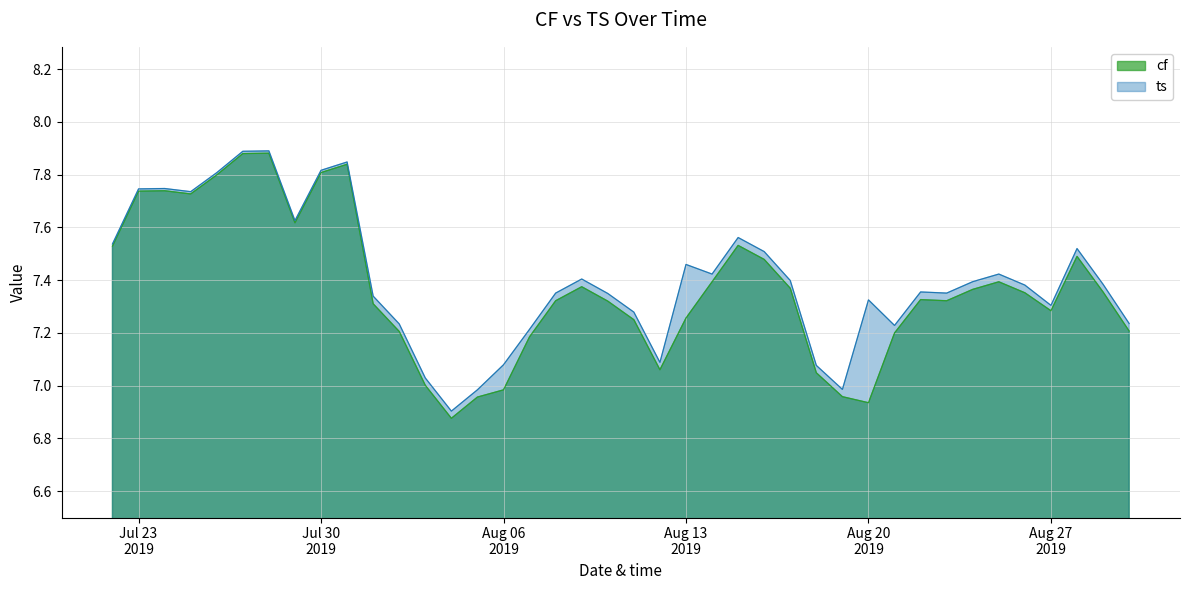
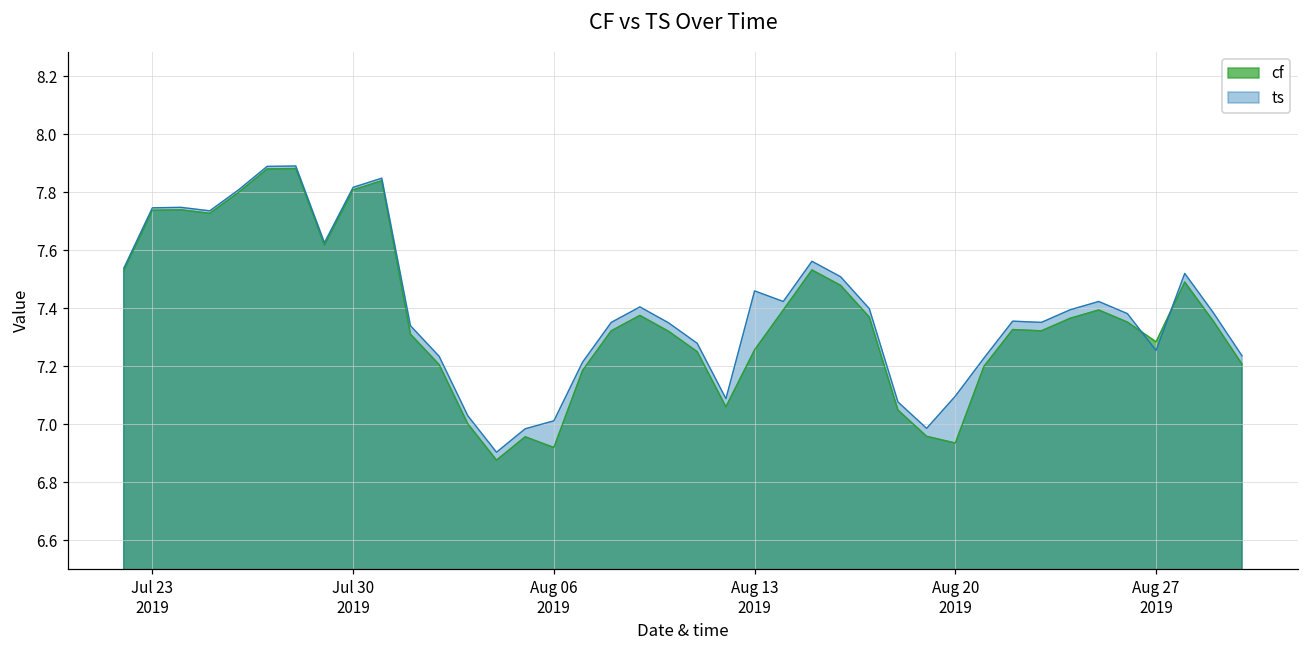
  {
    "cf": {
-     "Aug 06 2019": 6.98,
+     "Aug 06 2019": 6.92,
      "Aug 13 2019": 7.26,
      "Aug 20 2019": 6.94,
      "Aug 27 2019": 7.28
    },
    "ts": {
-     "Aug 06 2019": 7.08,
+     "Aug 06 2019": 7.01,
      "Aug 13 2019": 7.46,
-     "Aug 20 2019": 7.33,
-     "Aug 27 2019": 7.30
+     "Aug 20 2019": 7.10,
+     "Aug 27 2019": 7.25
    }
  }
